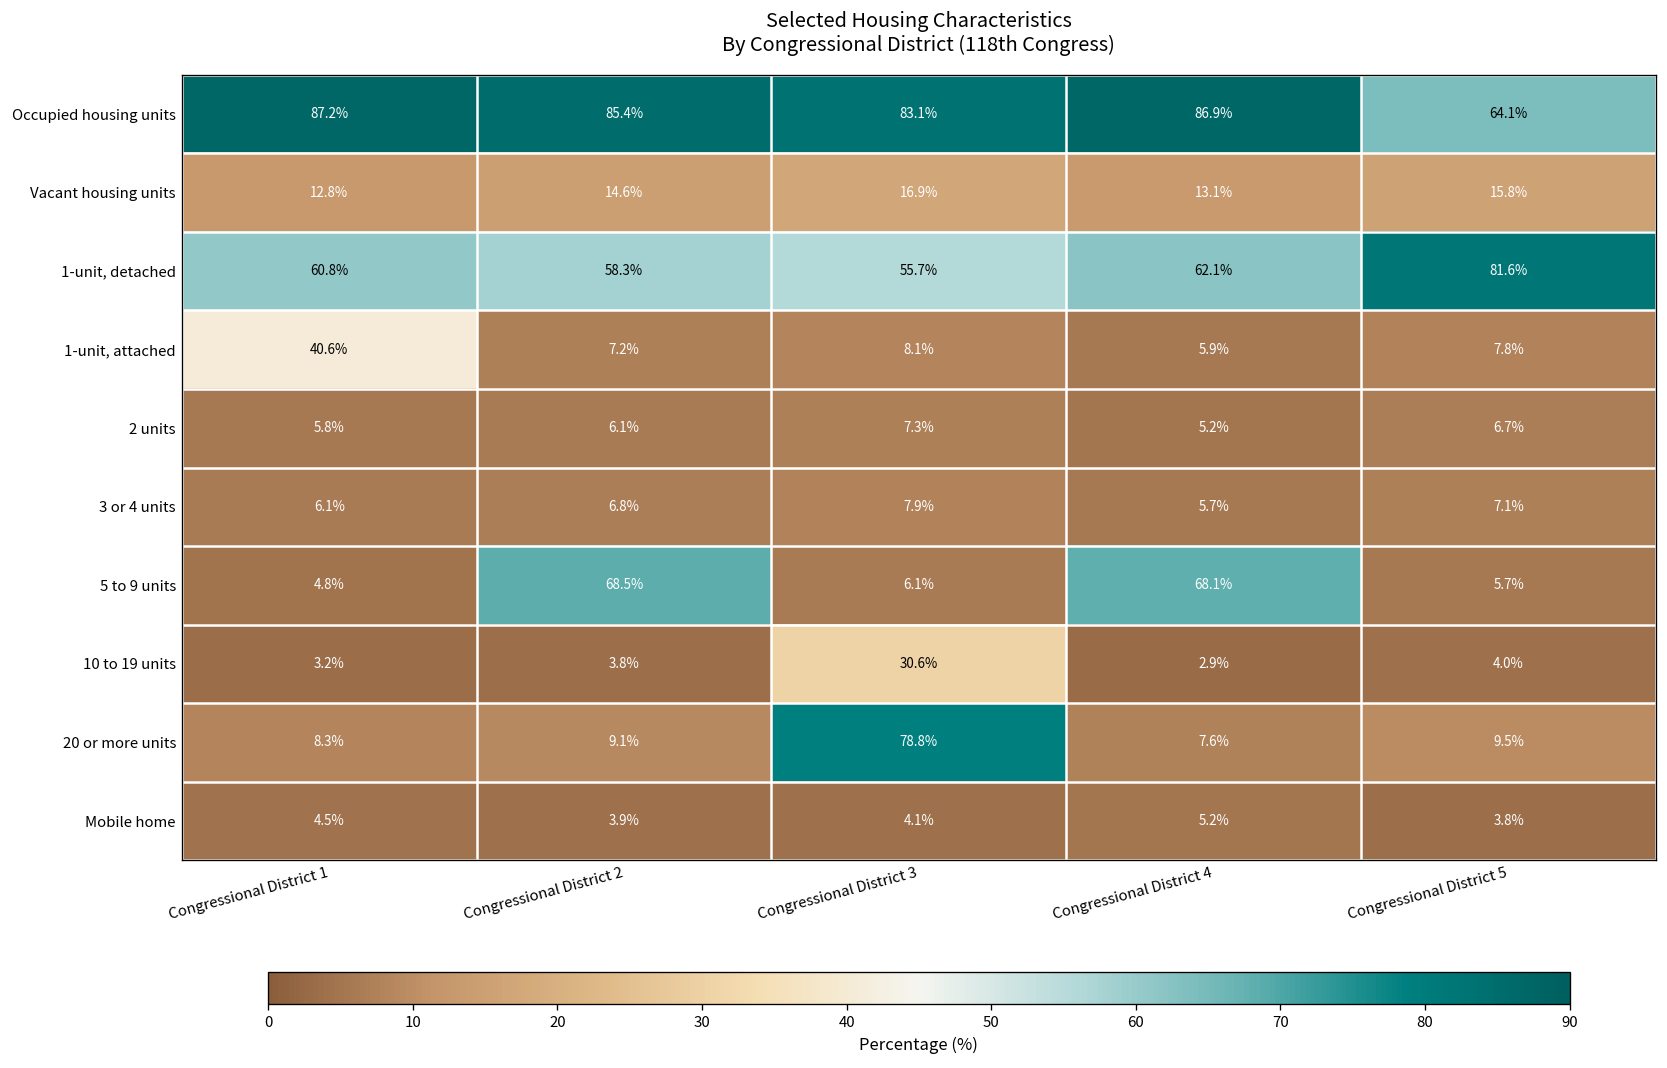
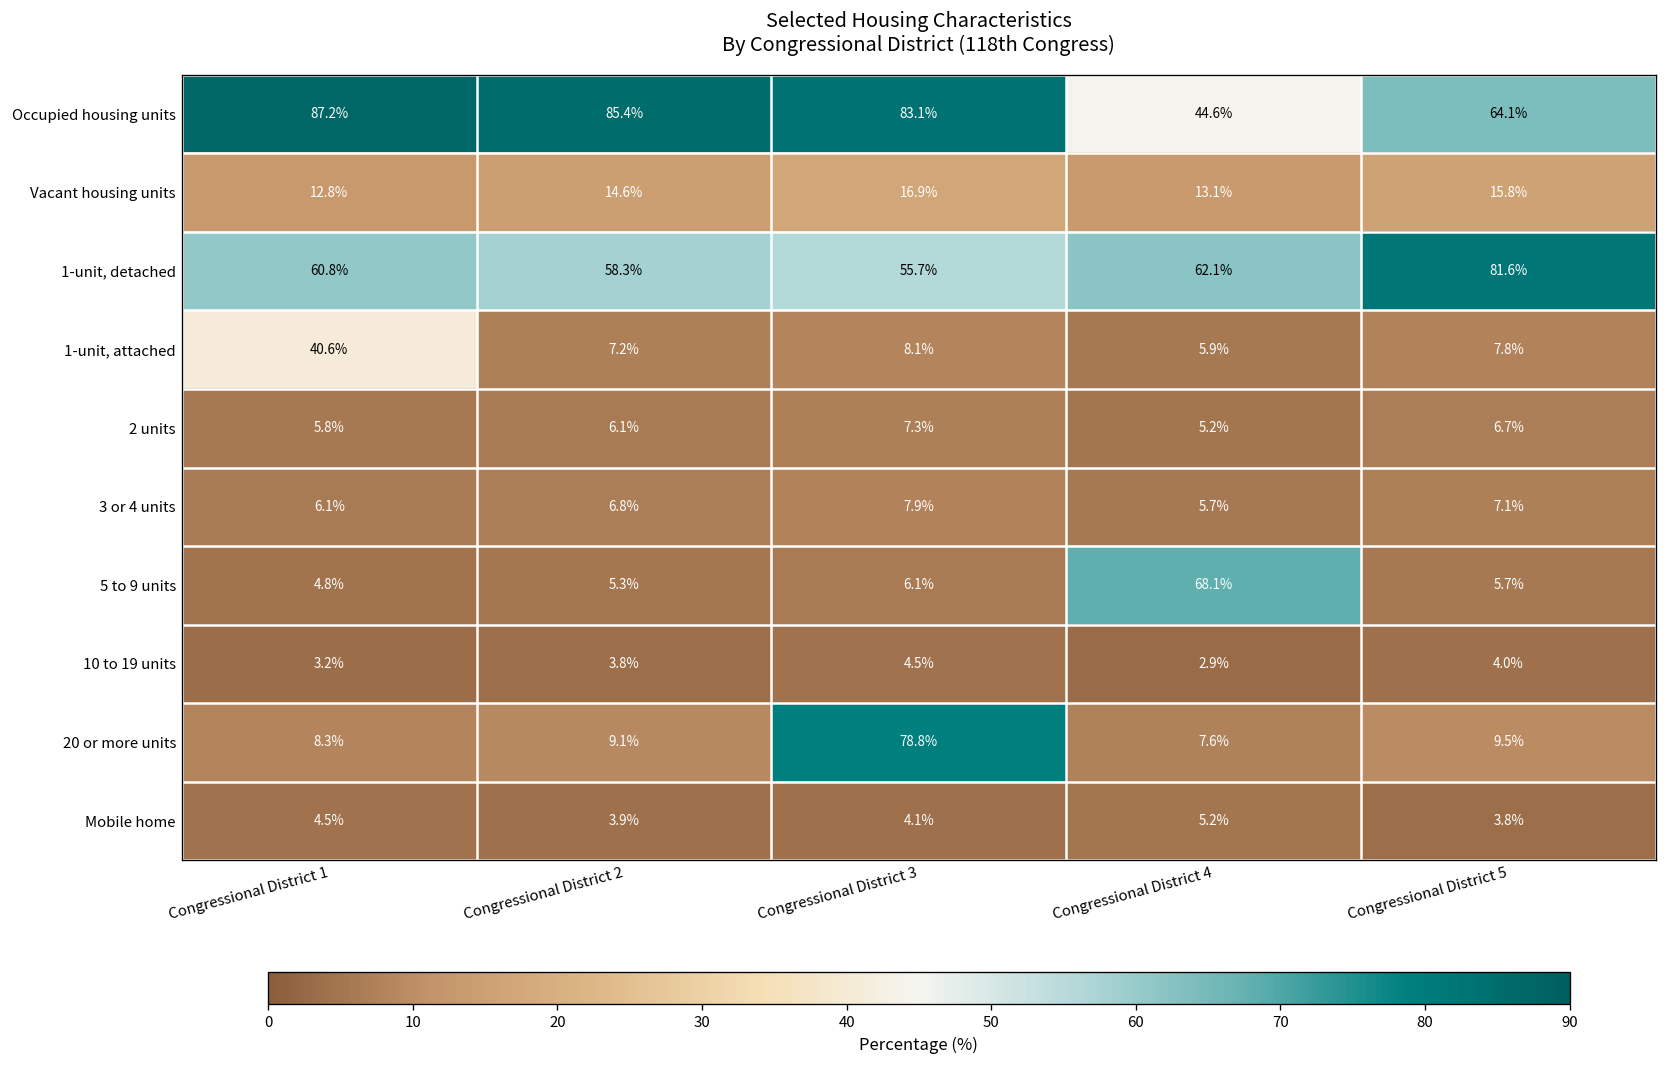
  {
    "Occupied housing units": {
      "Congressional District 1": "87.2%",
      "Congressional District 2": "85.4%",
      "Congressional District 3": "83.1%",
-     "Congressional District 4": "86.9%",
+     "Congressional District 4": "44.6%",
      "Congressional District 5": "64.1%"
    },
    "Vacant housing units": {
      "Congressional District 1": "12.8%",
      "Congressional District 2": "14.6%",
      "Congressional District 3": "16.9%",
      "Congressional District 4": "13.1%",
      "Congressional District 5": "15.8%"
    },
    "1-unit, detached": {
      "Congressional District 1": "60.8%",
      "Congressional District 2": "58.3%",
      "Congressional District 3": "55.7%",
      "Congressional District 4": "62.1%",
      "Congressional District 5": "81.6%"
    },
    "1-unit, attached": {
      "Congressional District 1": "40.6%",
      "Congressional District 2": "7.2%",
      "Congressional District 3": "8.1%",
      "Congressional District 4": "5.9%",
      "Congressional District 5": "7.8%"
    },
    "2 units": {
      "Congressional District 1": "5.8%",
      "Congressional District 2": "6.1%",
      "Congressional District 3": "7.3%",
      "Congressional District 4": "5.2%",
      "Congressional District 5": "6.7%"
    },
    "3 or 4 units": {
      "Congressional District 1": "6.1%",
      "Congressional District 2": "6.8%",
      "Congressional District 3": "7.9%",
      "Congressional District 4": "5.7%",
      "Congressional District 5": "7.1%"
    },
    "5 to 9 units": {
      "Congressional District 1": "4.8%",
-     "Congressional District 2": "68.5%",
+     "Congressional District 2": "5.3%",
      "Congressional District 3": "6.1%",
      "Congressional District 4": "68.1%",
      "Congressional District 5": "5.7%"
    },
    "10 to 19 units": {
      "Congressional District 1": "3.2%",
      "Congressional District 2": "3.8%",
-     "Congressional District 3": "30.6%",
+     "Congressional District 3": "4.5%",
      "Congressional District 4": "2.9%",
      "Congressional District 5": "4.0%"
    },
    "20 or more units": {
      "Congressional District 1": "8.3%",
      "Congressional District 2": "9.1%",
      "Congressional District 3": "78.8%",
      "Congressional District 4": "7.6%",
      "Congressional District 5": "9.5%"
    },
    "Mobile home": {
      "Congressional District 1": "4.5%",
      "Congressional District 2": "3.9%",
      "Congressional District 3": "4.1%",
      "Congressional District 4": "5.2%",
      "Congressional District 5": "3.8%"
    }
  }
